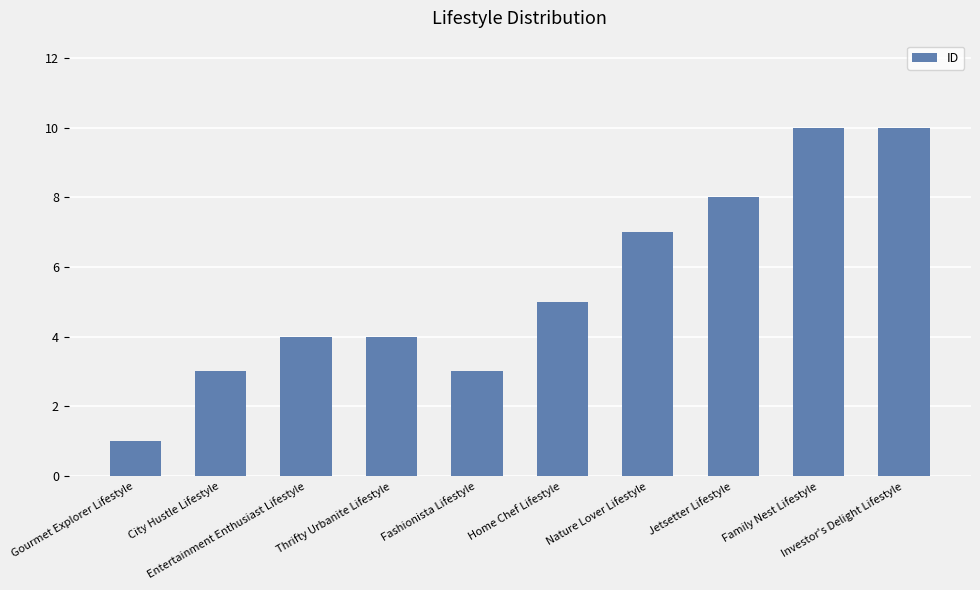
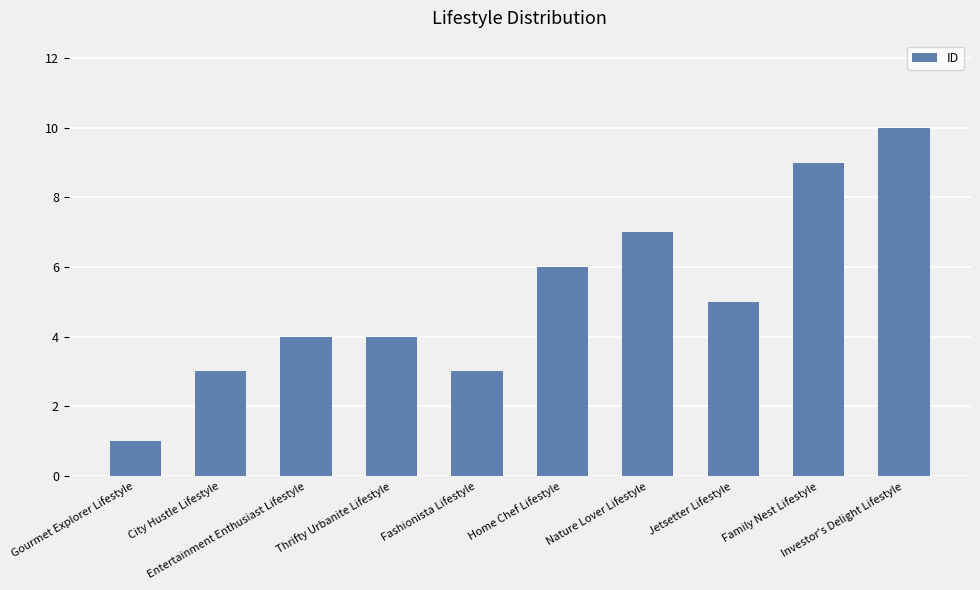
  {
    "Gourmet Explorer Lifestyle": 1,
    "City Hustle Lifestyle": 3,
    "Entertainment Enthusiast Lifestyle": 4,
    "Thrifty Urbanite Lifestyle": 4,
    "Fashionista Lifestyle": 3,
-   "Home Chef Lifestyle": 5,
+   "Home Chef Lifestyle": 6,
    "Nature Lover Lifestyle": 7,
-   "Jetsetter Lifestyle": 8,
-   "Family Nest Lifestyle": 10,
+   "Jetsetter Lifestyle": 5,
+   "Family Nest Lifestyle": 9,
    "Investor's Delight Lifestyle": 10
  }
